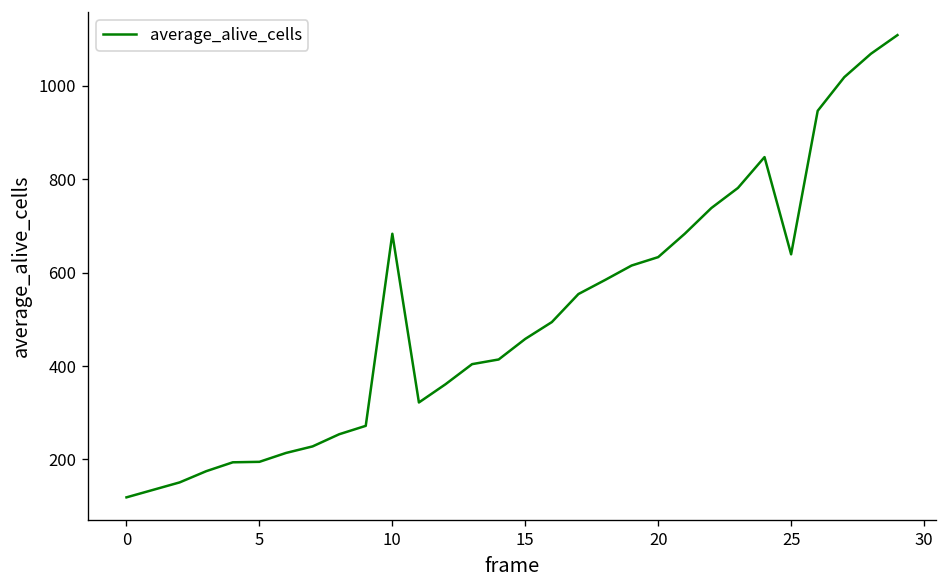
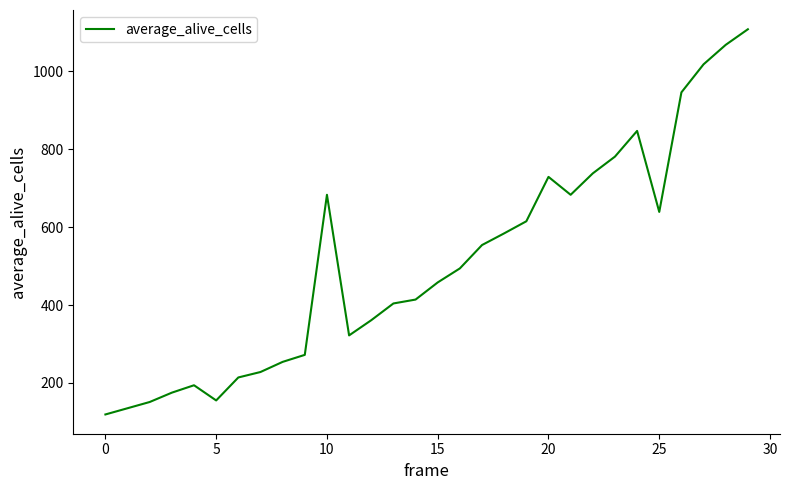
  {
    "0": 120,
-   "5": 200,
+   "5": 160,
    "10": 680,
    "15": 460,
-   "20": 630,
+   "20": 730,
    "25": 640
  }
